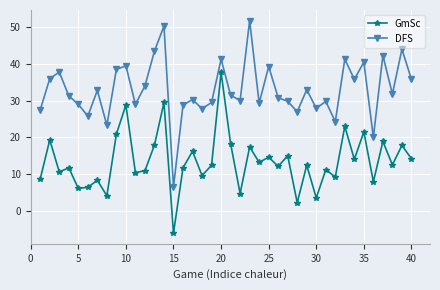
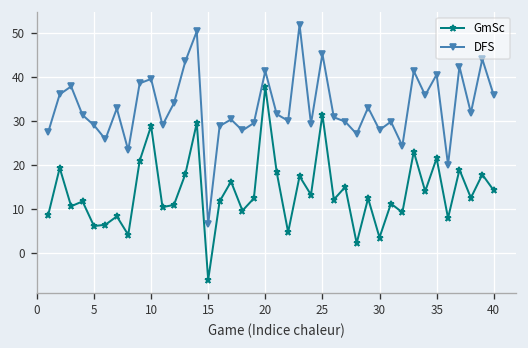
  {
    "GmSc": {
      "5": 6,
      "10": 29,
      "15": -6,
      "20": 38,
-     "25": 15,
+     "25": 31,
      "30": 4,
      "35": 22,
      "40": 14
    },
    "DFS": {
      "5": 29,
      "10": 40,
      "15": 7,
      "20": 41,
-     "25": 39,
+     "25": 45,
      "30": 28,
      "35": 41,
      "40": 36
    }
  }
